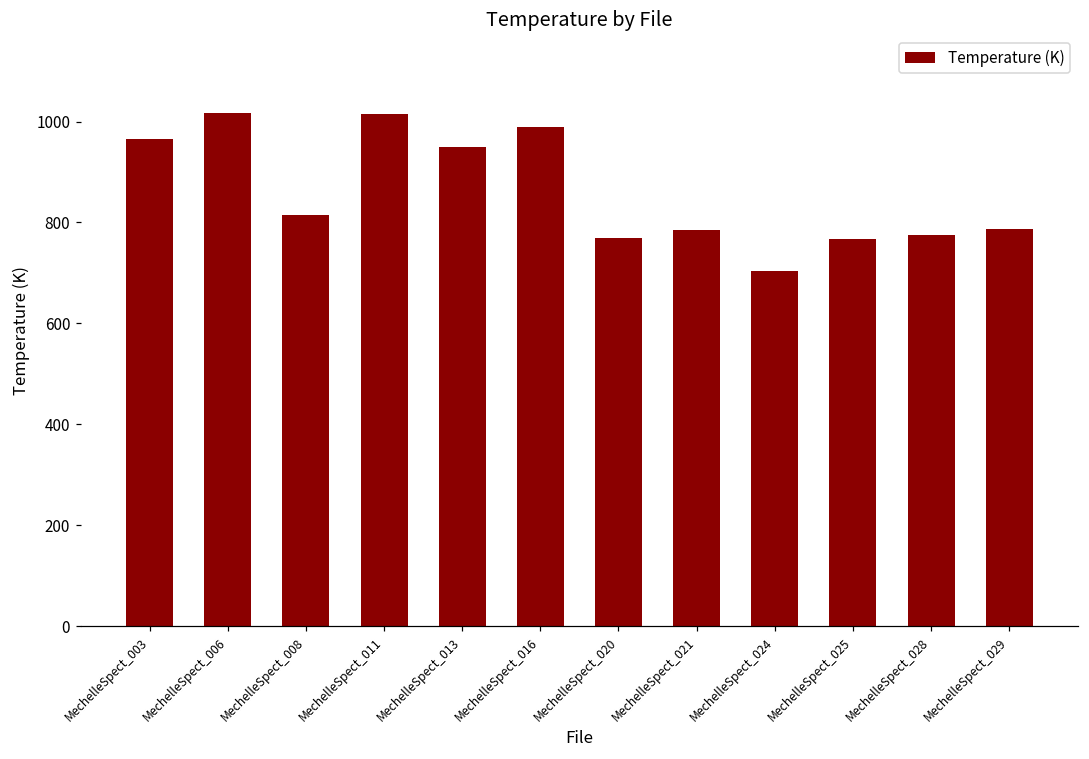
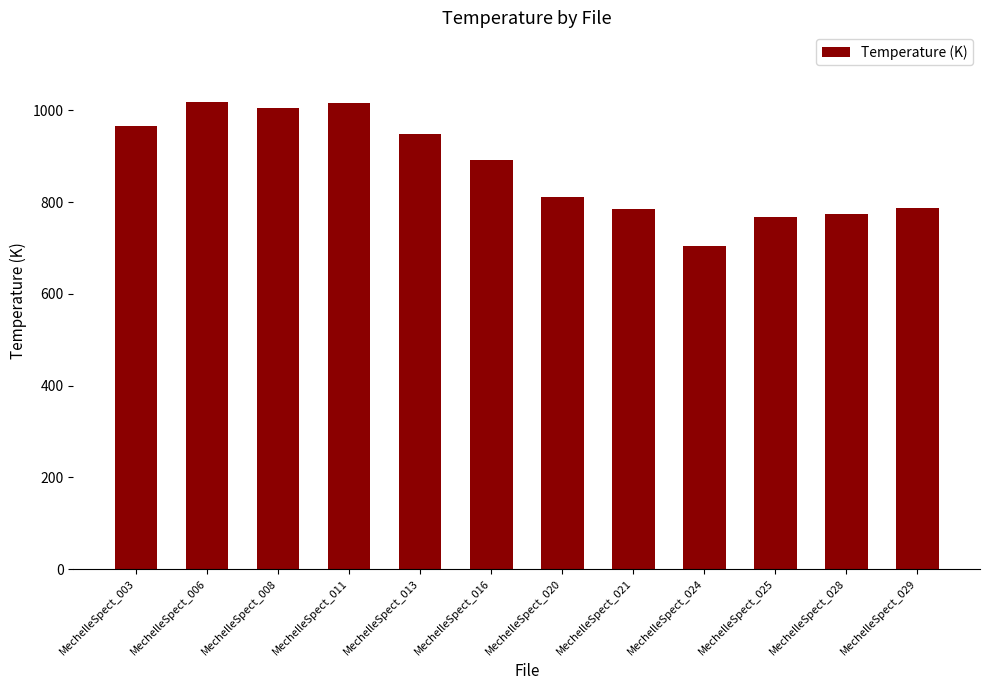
  {
    "MechelleSpect_003": 970,
    "MechelleSpect_006": 1020,
-   "MechelleSpect_008": 810,
+   "MechelleSpect_008": 1010,
    "MechelleSpect_011": 1020,
    "MechelleSpect_013": 950,
-   "MechelleSpect_016": 990,
-   "MechelleSpect_020": 770,
+   "MechelleSpect_016": 890,
+   "MechelleSpect_020": 810,
    "MechelleSpect_021": 790,
    "MechelleSpect_024": 700,
    "MechelleSpect_025": 770,
    "MechelleSpect_028": 770,
    "MechelleSpect_029": 790
  }
